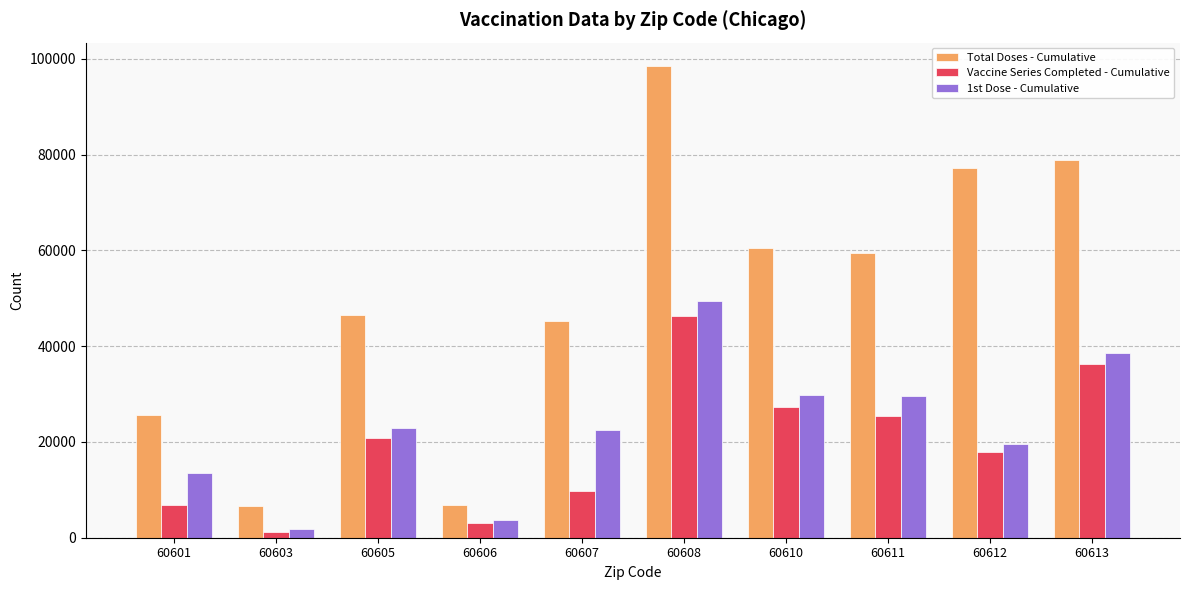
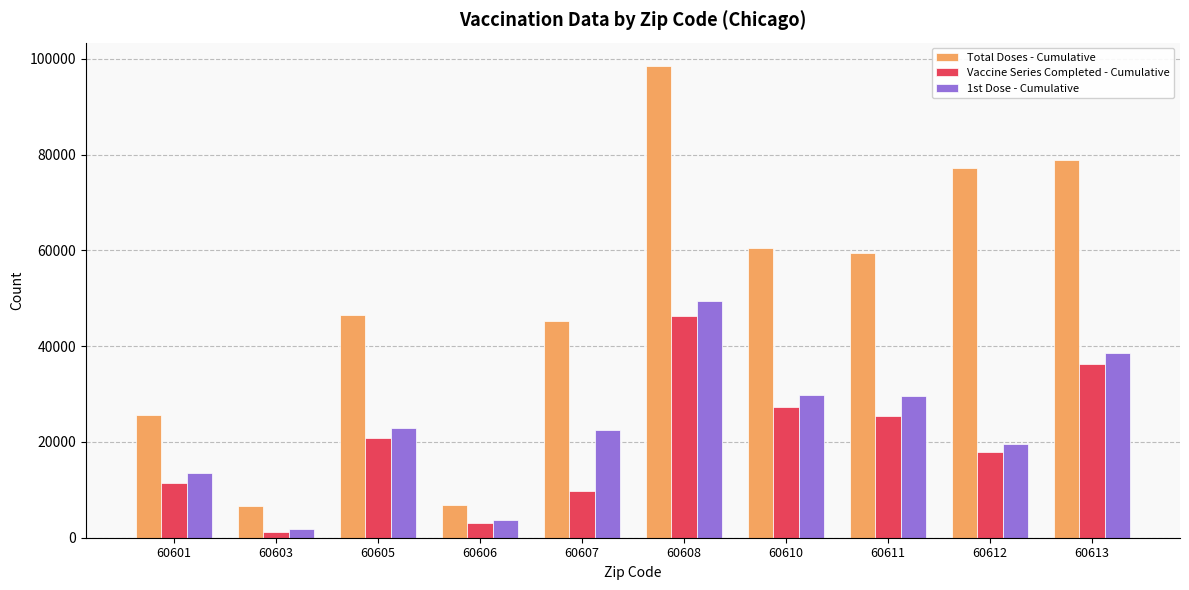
  {
    "Total Doses - Cumulative": {
      "60601": 26000,
      "60603": 7000,
      "60605": 47000,
      "60606": 7000,
      "60607": 45000,
      "60608": 98000,
      "60610": 61000,
      "60611": 59000,
      "60612": 77000,
      "60613": 79000
    },
    "Vaccine Series Completed - Cumulative": {
-     "60601": 7000,
+     "60601": 11000,
      "60603": 1000,
      "60605": 21000,
      "60606": 3000,
      "60607": 10000,
      "60608": 46000,
      "60610": 27000,
      "60611": 25000,
      "60612": 18000,
      "60613": 36000
    },
    "1st Dose - Cumulative": {
      "60601": 13000,
      "60603": 2000,
      "60605": 23000,
      "60606": 4000,
      "60607": 22000,
      "60608": 49000,
      "60610": 30000,
      "60611": 30000,
      "60612": 20000,
      "60613": 39000
    }
  }
